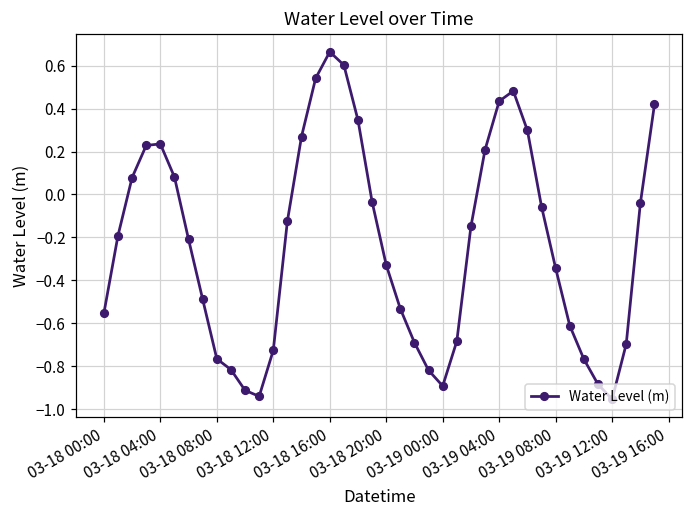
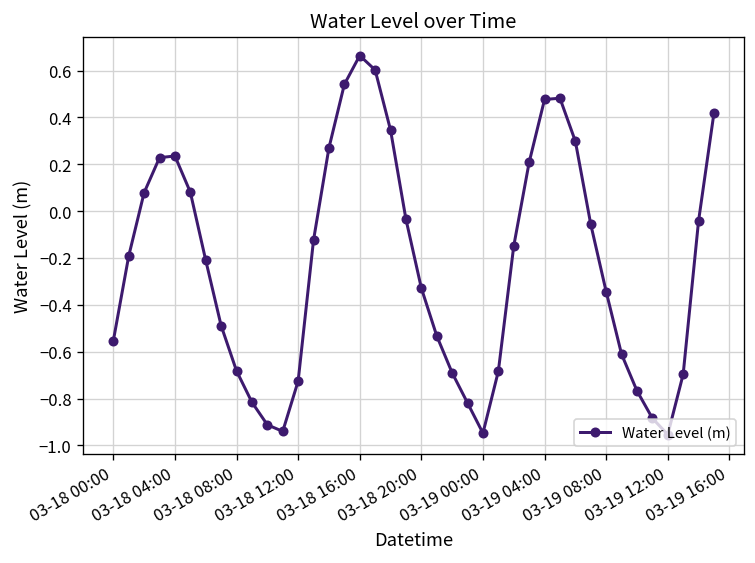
  {
    "03-18 00:00": -0.55,
    "03-18 04:00": 0.24,
-   "03-18 08:00": -0.77,
+   "03-18 08:00": -0.68,
    "03-18 12:00": -0.73,
    "03-18 16:00": 0.66,
    "03-18 20:00": -0.33,
-   "03-19 00:00": -0.89,
-   "03-19 04:00": 0.43,
+   "03-19 00:00": -0.95,
+   "03-19 04:00": 0.48,
    "03-19 08:00": -0.34
  }
